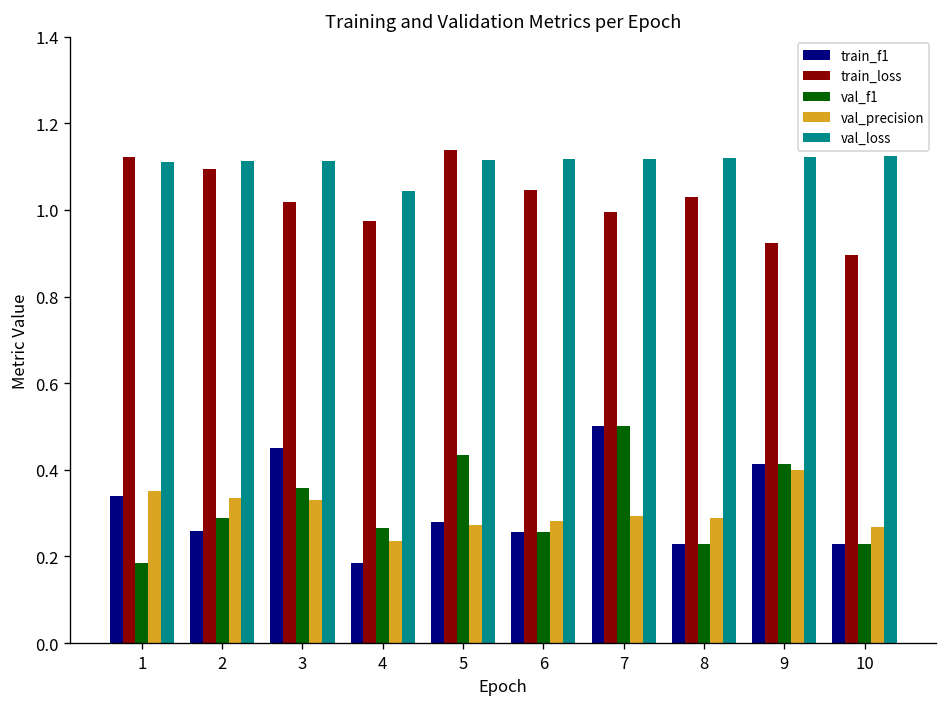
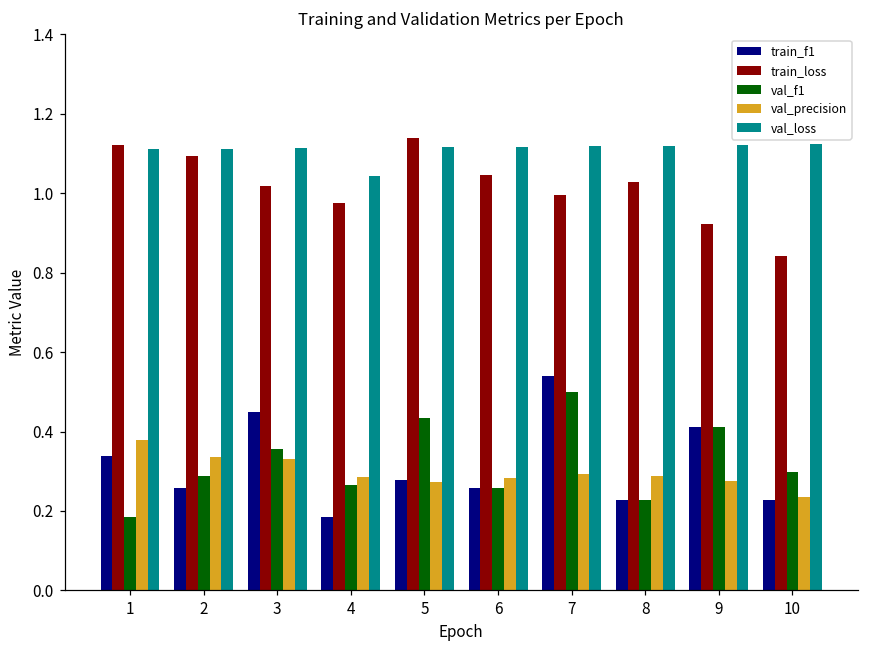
  {
    "train_f1": {
      "1": 0.34,
      "2": 0.26,
      "3": 0.45,
      "4": 0.18,
      "5": 0.28,
      "6": 0.26,
-     "7": 0.50,
+     "7": 0.54,
      "8": 0.23,
      "9": 0.41,
      "10": 0.23
    },
    "train_loss": {
      "1": 1.12,
      "2": 1.09,
      "3": 1.02,
      "4": 0.97,
      "5": 1.14,
      "6": 1.05,
      "7": 1.00,
      "8": 1.03,
      "9": 0.92,
-     "10": 0.90
+     "10": 0.84
    },
    "val_f1": {
      "1": 0.18,
      "2": 0.29,
      "3": 0.36,
      "4": 0.27,
      "5": 0.43,
      "6": 0.26,
      "7": 0.50,
      "8": 0.23,
      "9": 0.41,
-     "10": 0.23
+     "10": 0.30
    },
    "val_precision": {
-     "1": 0.35,
+     "1": 0.38,
      "2": 0.34,
      "3": 0.33,
-     "4": 0.23,
+     "4": 0.28,
      "5": 0.27,
      "6": 0.28,
      "7": 0.29,
      "8": 0.29,
-     "9": 0.40,
-     "10": 0.27
+     "9": 0.28,
+     "10": 0.24
    },
    "val_loss": {
      "1": 1.11,
      "2": 1.11,
      "3": 1.11,
      "4": 1.04,
      "5": 1.12,
      "6": 1.12,
      "7": 1.12,
      "8": 1.12,
      "9": 1.12,
      "10": 1.12
    }
  }
